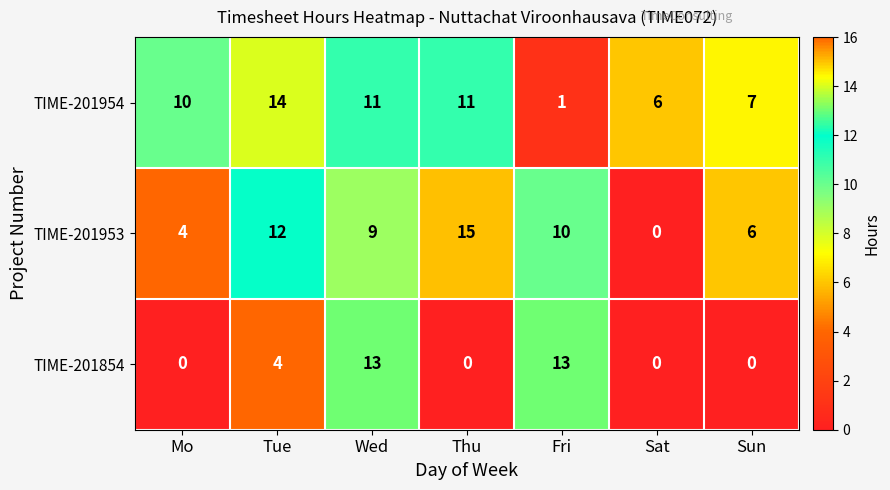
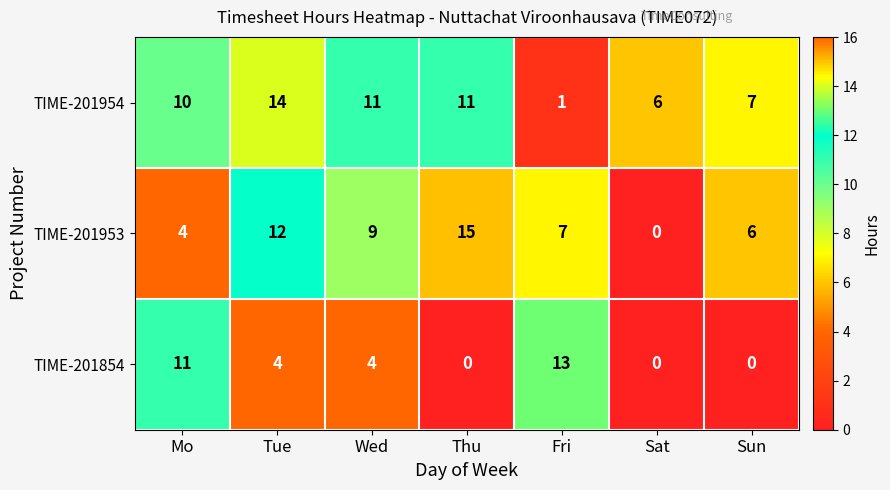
  {
    "TIME-201954": {
      "Mo": 10,
      "Tue": 14,
      "Wed": 11,
      "Thu": 11,
      "Fri": 1,
      "Sat": 6,
      "Sun": 7
    },
    "TIME-201953": {
      "Mo": 4,
      "Tue": 12,
      "Wed": 9,
      "Thu": 15,
-     "Fri": 10,
+     "Fri": 7,
      "Sat": 0,
      "Sun": 6
    },
    "TIME-201854": {
-     "Mo": 0,
+     "Mo": 11,
      "Tue": 4,
-     "Wed": 13,
+     "Wed": 4,
      "Thu": 0,
      "Fri": 13,
      "Sat": 0,
      "Sun": 0
    }
  }
